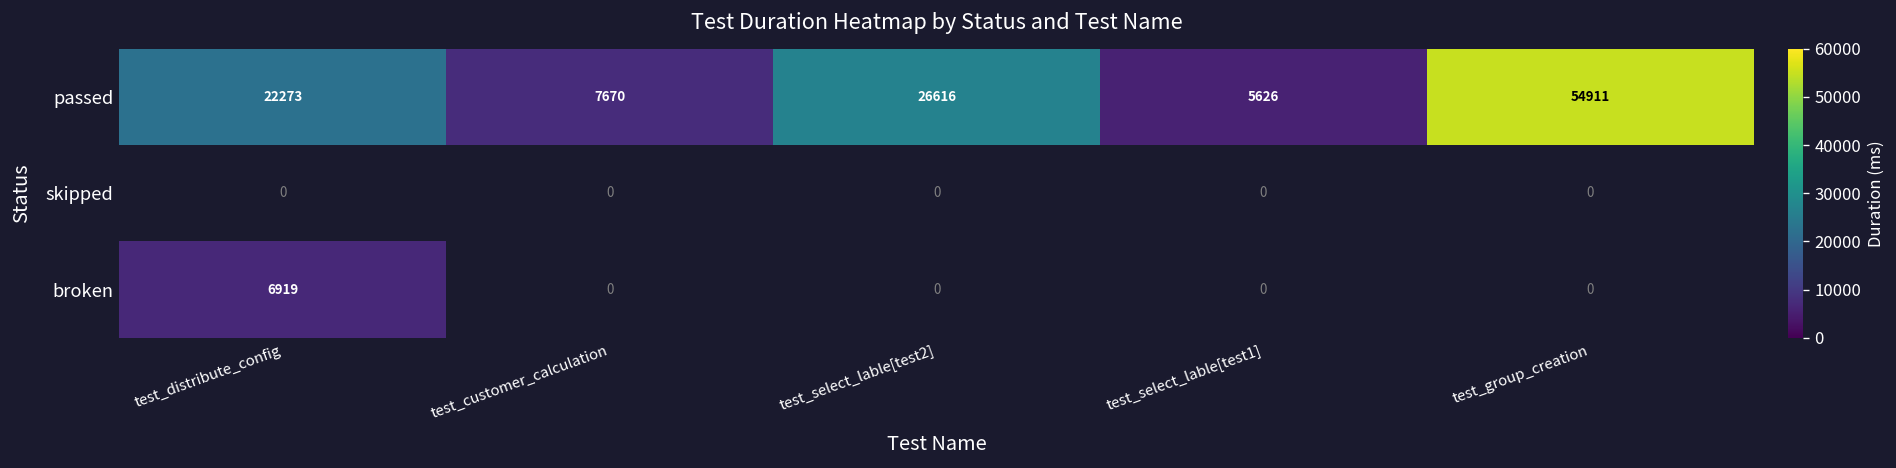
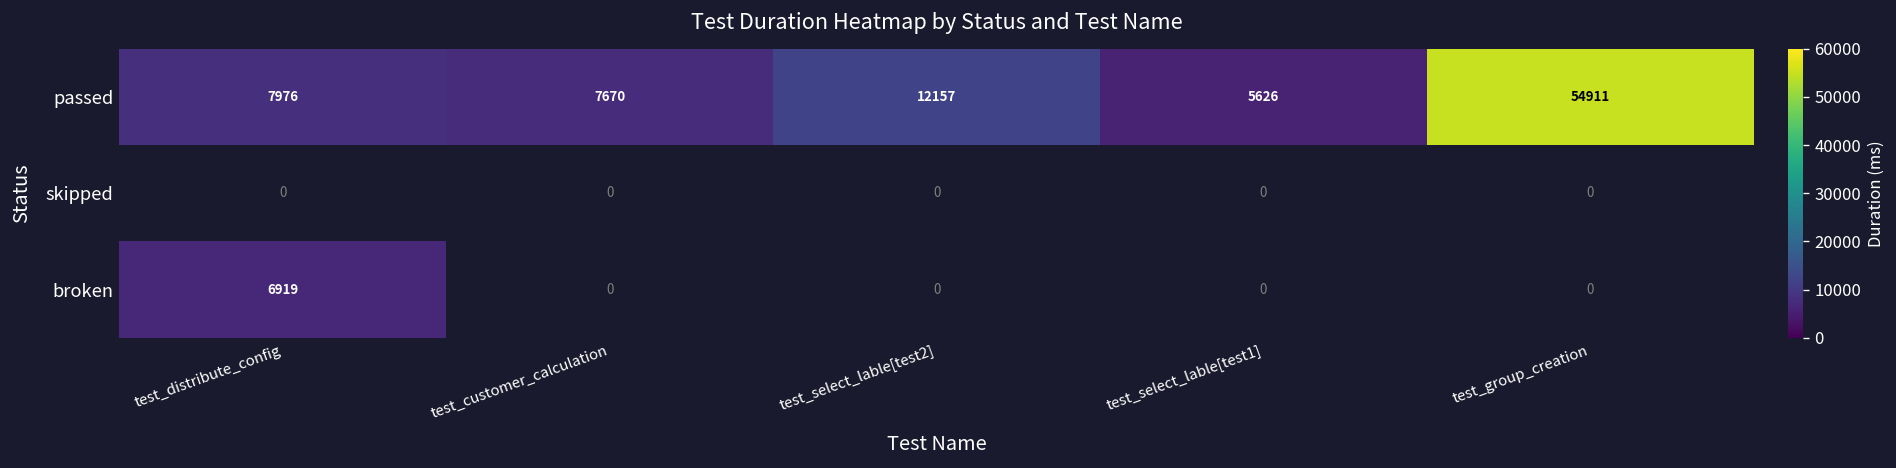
  {
    "passed": {
-     "test_distribute_config": 22273,
+     "test_distribute_config": 7976,
      "test_customer_calculation": 7670,
-     "test_select_lable[test2]": 26616,
+     "test_select_lable[test2]": 12157,
      "test_select_lable[test1]": 5626,
      "test_group_creation": 54911
    },
    "broken": {
      "test_distribute_config": 6919
    }
  }
